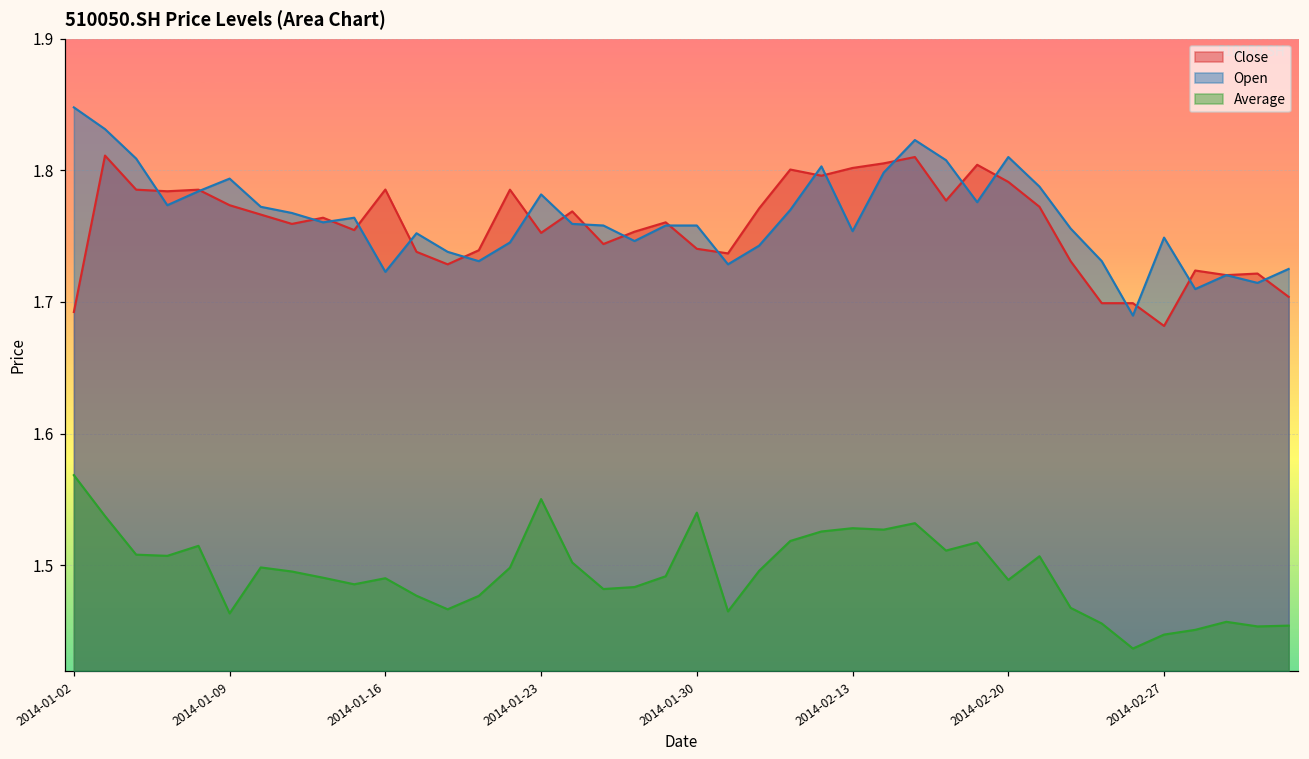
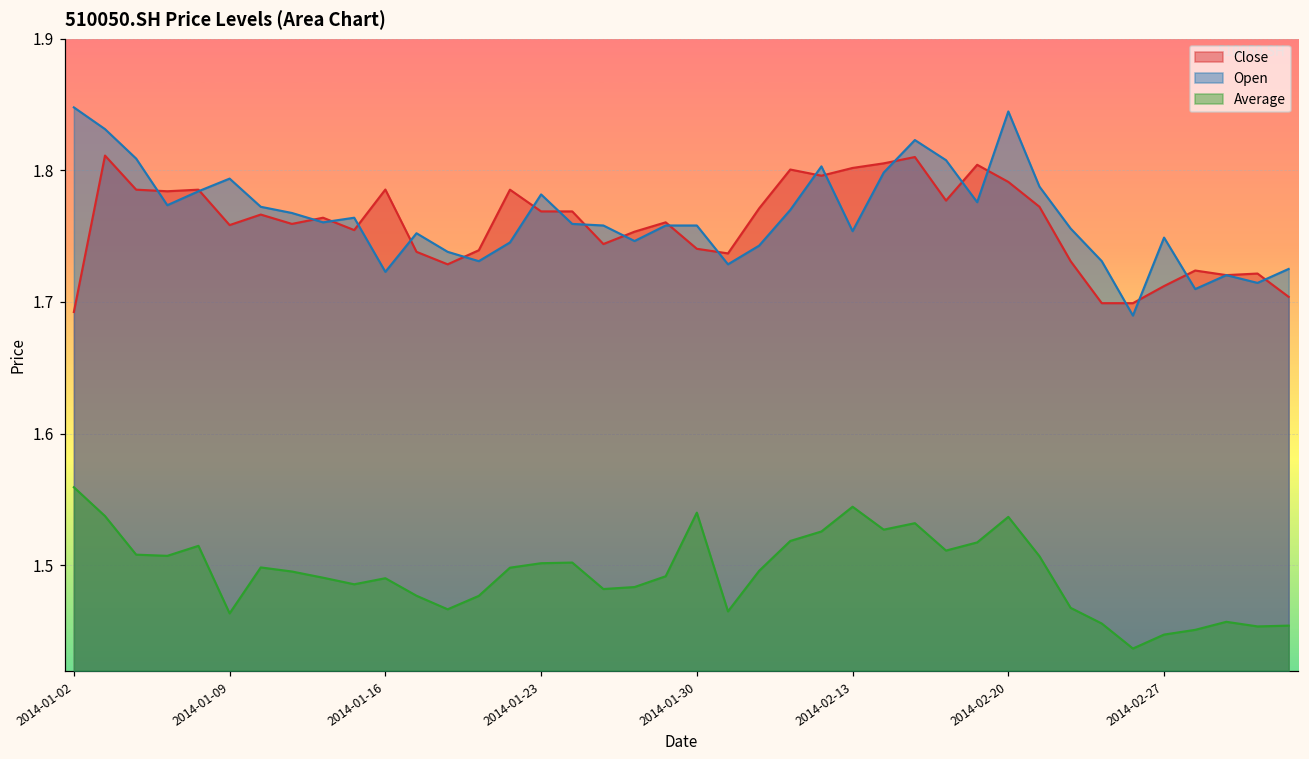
  {
    "Close": {
      "2014-01-02": 1.692,
-     "2014-01-09": 1.774,
+     "2014-01-09": 1.758,
      "2014-01-16": 1.785,
-     "2014-01-23": 1.753,
+     "2014-01-23": 1.769,
      "2014-01-30": 1.740,
      "2014-02-13": 1.802,
      "2014-02-20": 1.791,
-     "2014-02-27": 1.682
+     "2014-02-27": 1.712
    },
    "Open": {
      "2014-01-02": 1.848,
      "2014-01-09": 1.794,
      "2014-01-16": 1.723,
      "2014-01-23": 1.782,
      "2014-01-30": 1.758,
      "2014-02-13": 1.754,
-     "2014-02-20": 1.810,
+     "2014-02-20": 1.845,
      "2014-02-27": 1.749
    },
    "Average": {
-     "2014-01-02": 1.569,
+     "2014-01-02": 1.559,
      "2014-01-09": 1.464,
      "2014-01-16": 1.490,
-     "2014-01-23": 1.550,
+     "2014-01-23": 1.502,
      "2014-01-30": 1.540,
-     "2014-02-13": 1.528,
-     "2014-02-20": 1.489,
+     "2014-02-13": 1.545,
+     "2014-02-20": 1.537,
      "2014-02-27": 1.447
    }
  }
